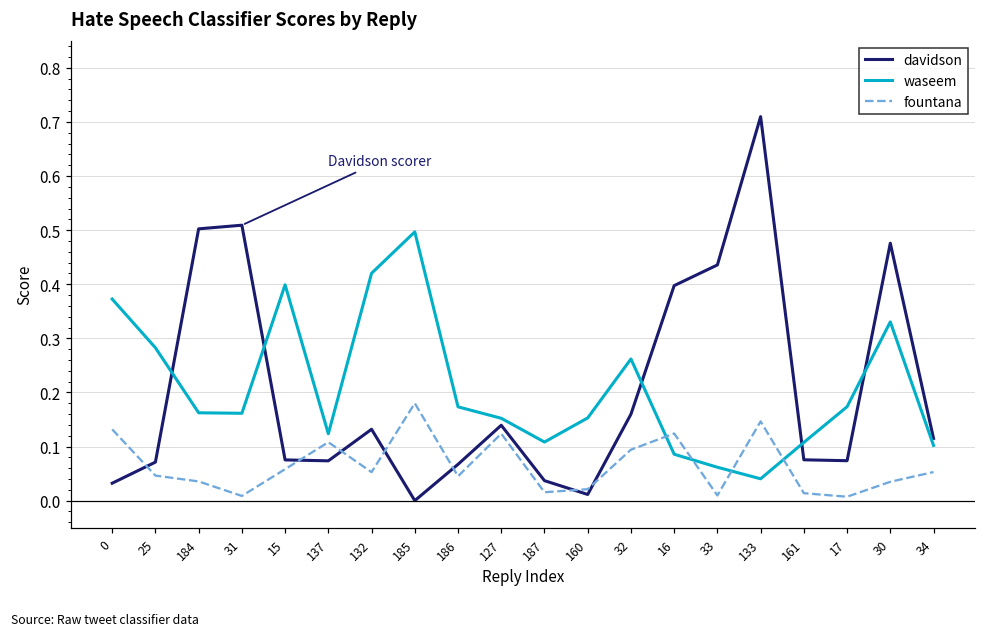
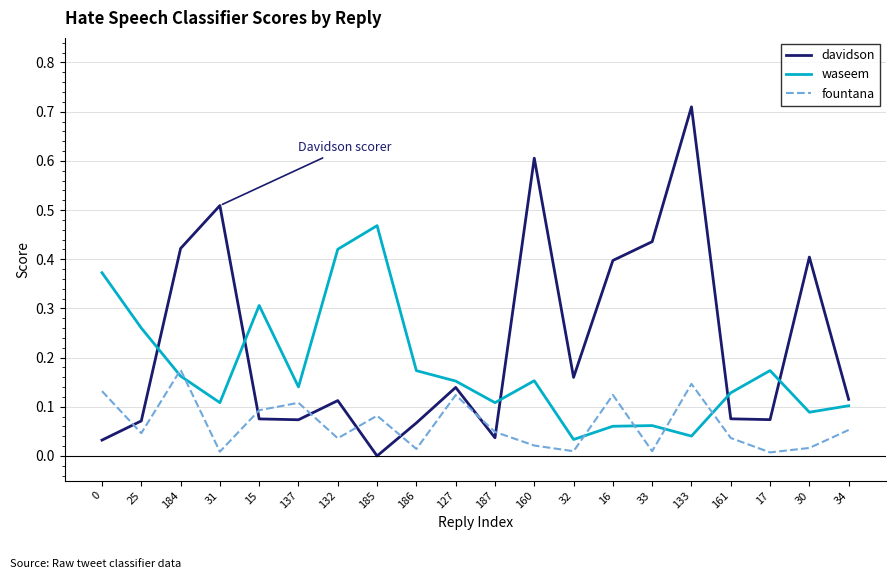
  {
    "davidson": {
      "0": 0.03,
      "25": 0.07,
-     "184": 0.50,
+     "184": 0.42,
      "31": 0.51,
      "15": 0.08,
      "137": 0.07,
-     "132": 0.13,
+     "132": 0.11,
      "185": 0.00,
      "186": 0.07,
      "127": 0.14,
      "187": 0.04,
-     "160": 0.01,
+     "160": 0.61,
      "32": 0.16,
      "16": 0.40,
      "33": 0.44,
      "133": 0.71,
      "161": 0.08,
      "17": 0.07,
-     "30": 0.48,
+     "30": 0.40,
      "34": 0.12
    },
    "waseem": {
      "0": 0.37,
-     "25": 0.28,
+     "25": 0.26,
      "184": 0.16,
-     "31": 0.16,
-     "15": 0.40,
-     "137": 0.12,
+     "31": 0.11,
+     "15": 0.31,
+     "137": 0.14,
      "132": 0.42,
-     "185": 0.50,
+     "185": 0.47,
      "186": 0.17,
      "127": 0.15,
      "187": 0.11,
      "160": 0.15,
-     "32": 0.26,
-     "16": 0.09,
+     "32": 0.03,
+     "16": 0.06,
      "33": 0.06,
      "133": 0.04,
-     "161": 0.11,
+     "161": 0.13,
      "17": 0.17,
-     "30": 0.33,
+     "30": 0.09,
      "34": 0.10
    },
    "fountana": {
      "0": 0.13,
      "25": 0.05,
-     "184": 0.04,
+     "184": 0.18,
      "31": 0.01,
-     "15": 0.06,
+     "15": 0.09,
      "137": 0.11,
-     "132": 0.05,
-     "185": 0.18,
-     "186": 0.05,
+     "132": 0.04,
+     "185": 0.08,
+     "186": 0.01,
      "127": 0.12,
-     "187": 0.02,
+     "187": 0.05,
      "160": 0.02,
-     "32": 0.09,
+     "32": 0.01,
      "16": 0.12,
      "33": 0.01,
      "133": 0.15,
-     "161": 0.01,
+     "161": 0.04,
      "17": 0.01,
-     "30": 0.03,
+     "30": 0.02,
      "34": 0.05
    }
  }
